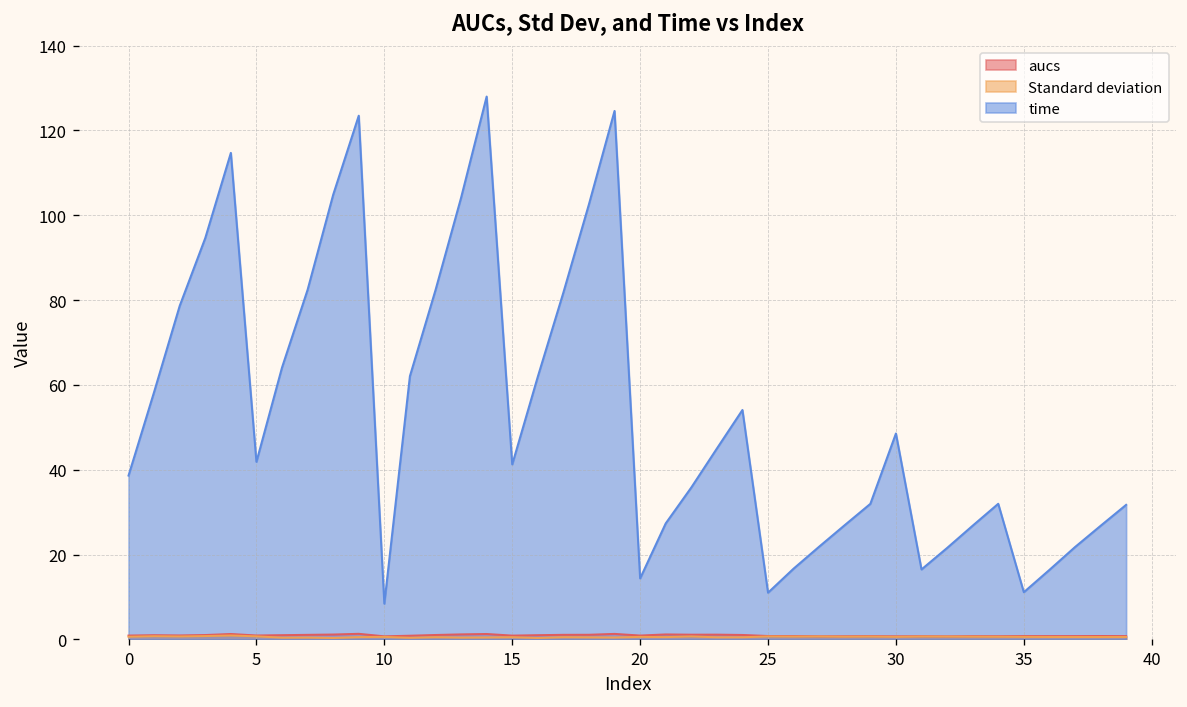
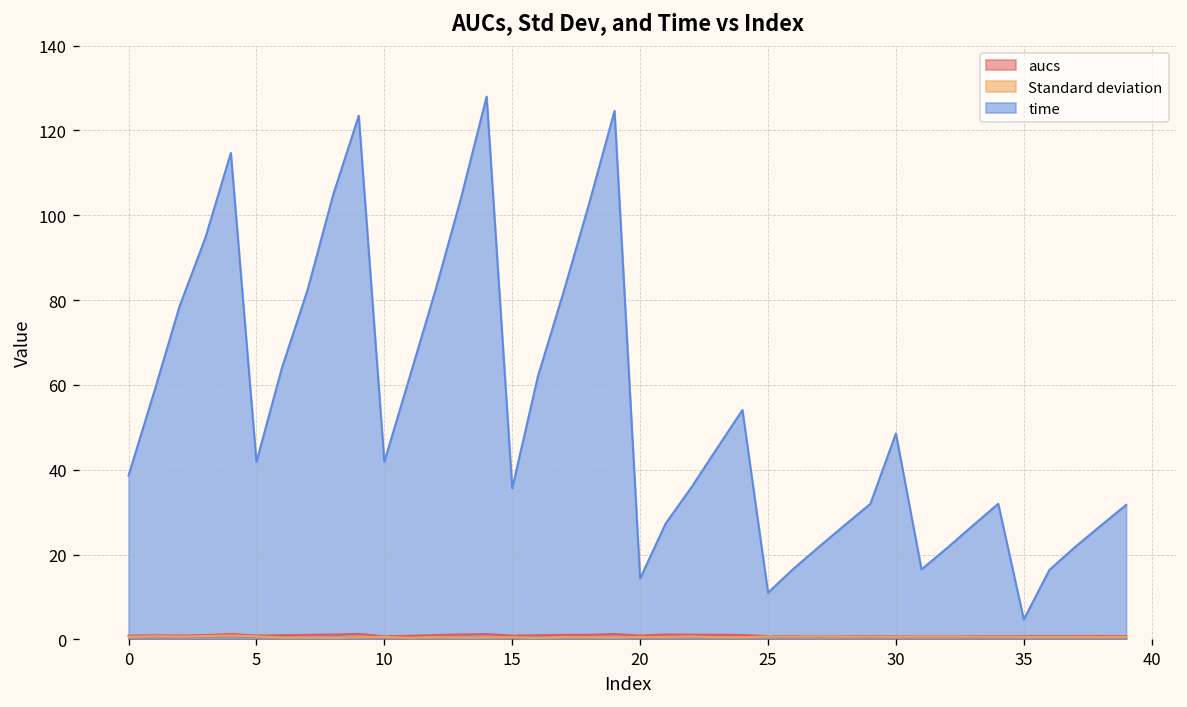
  {
    "time": {
      "0": 39,
      "5": 42,
-     "10": 8,
-     "15": 41,
+     "10": 42,
+     "15": 36,
      "20": 14,
      "25": 11,
      "30": 49,
-     "35": 11
+     "35": 5
    }
  }
